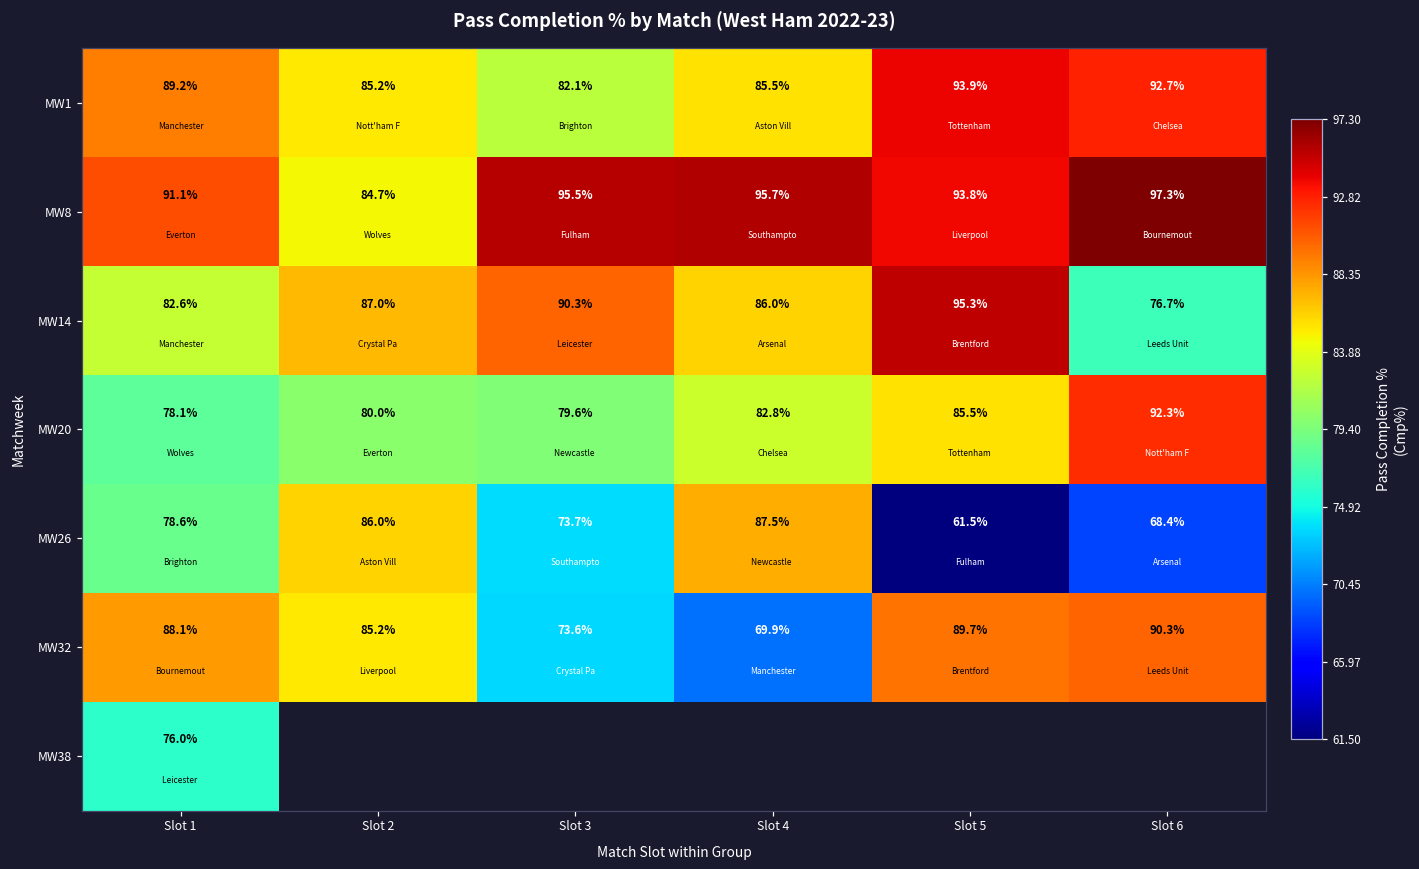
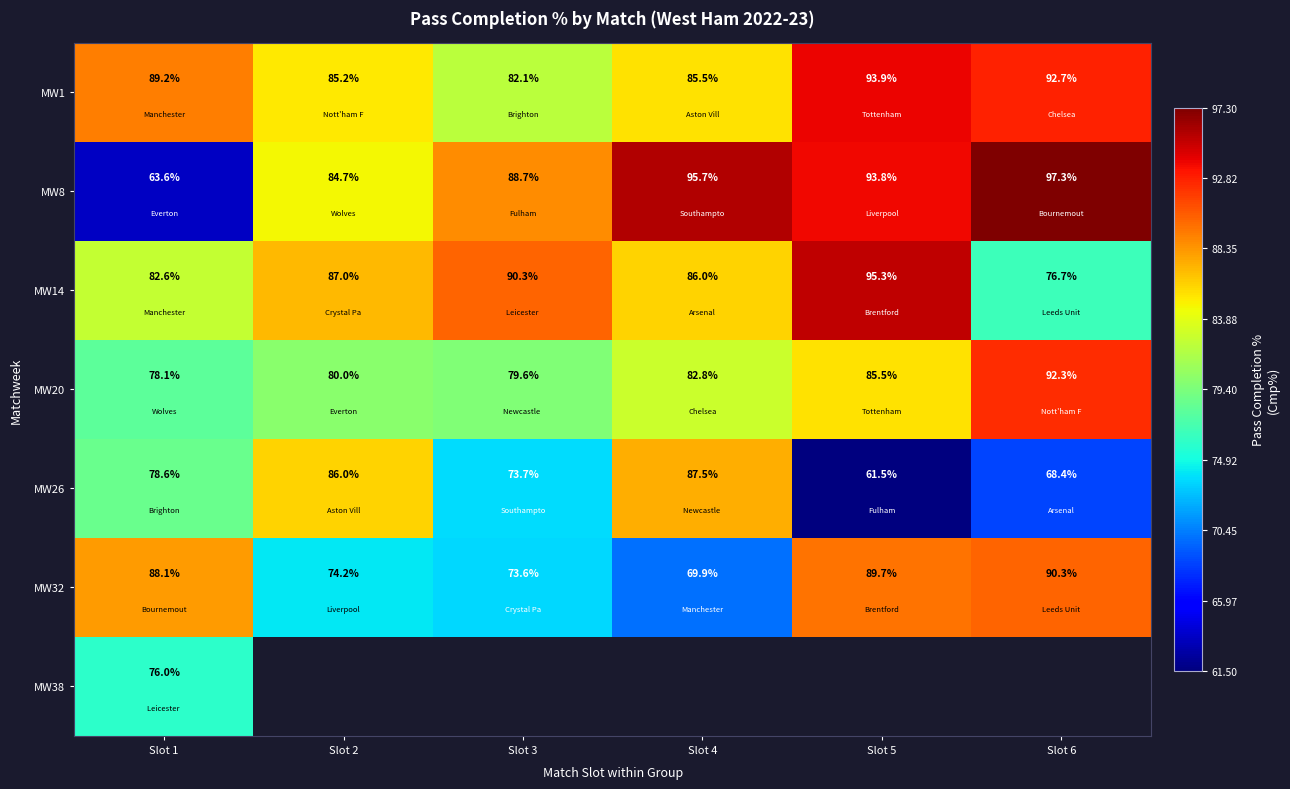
  {
    "MW8": {
-     "Slot 1": "91.1%",
-     "Slot 3": "95.5%"
+     "Slot 1": "63.6%",
+     "Slot 3": "88.7%"
    },
    "MW32": {
-     "Slot 2": "85.2%"
+     "Slot 2": "74.2%"
    }
  }
